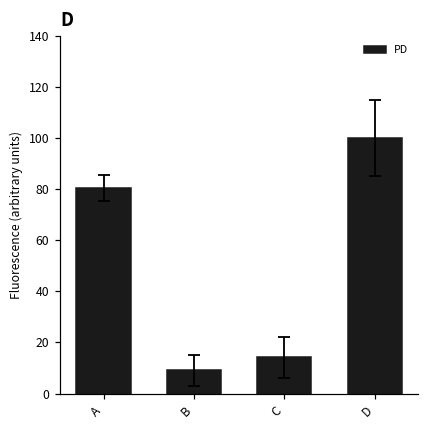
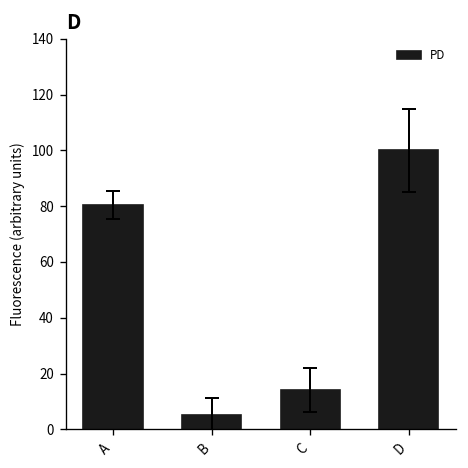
  {
    "PD": {
      "A": 80,
-     "B": 9,
+     "B": 5,
      "C": 14,
      "D": 100
    }
  }
